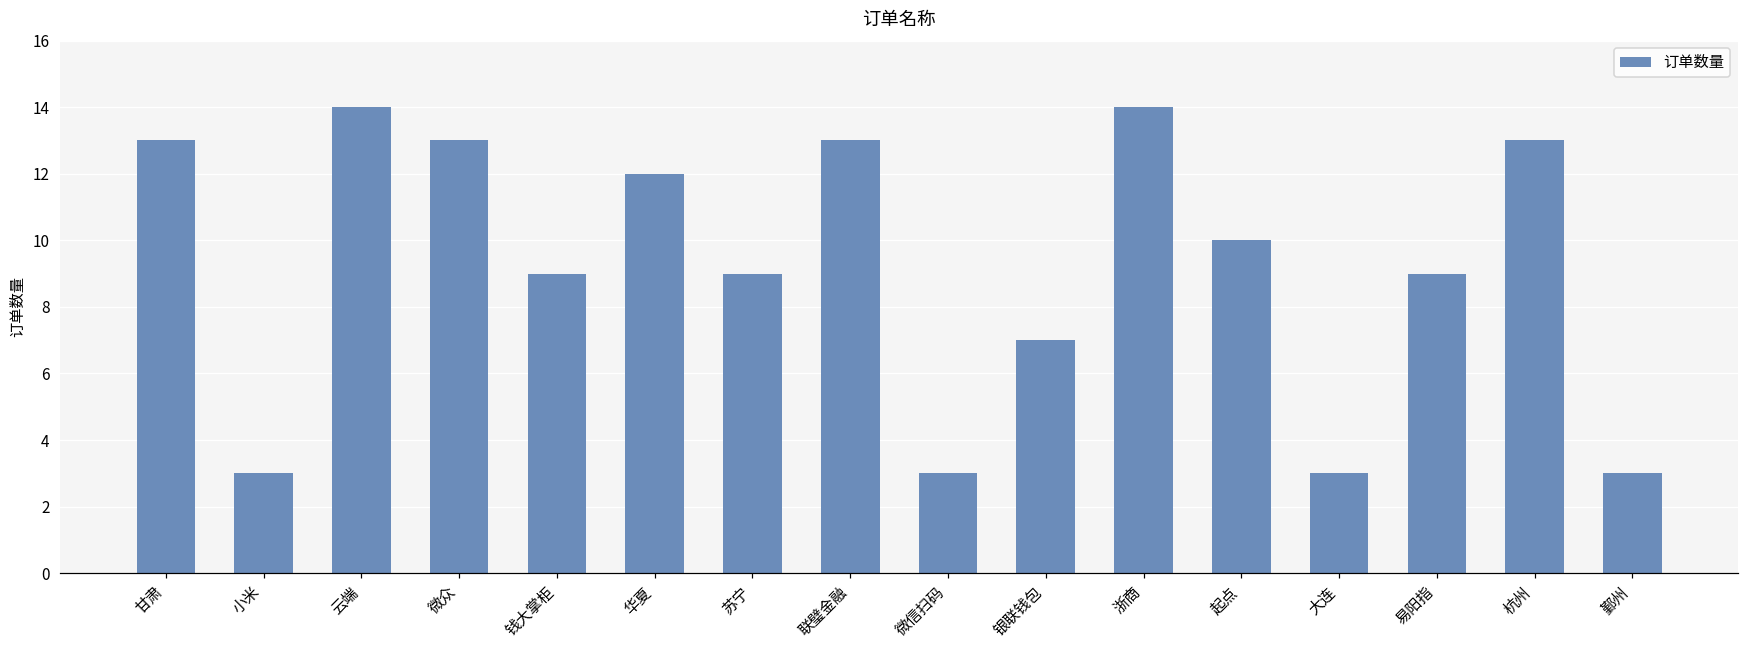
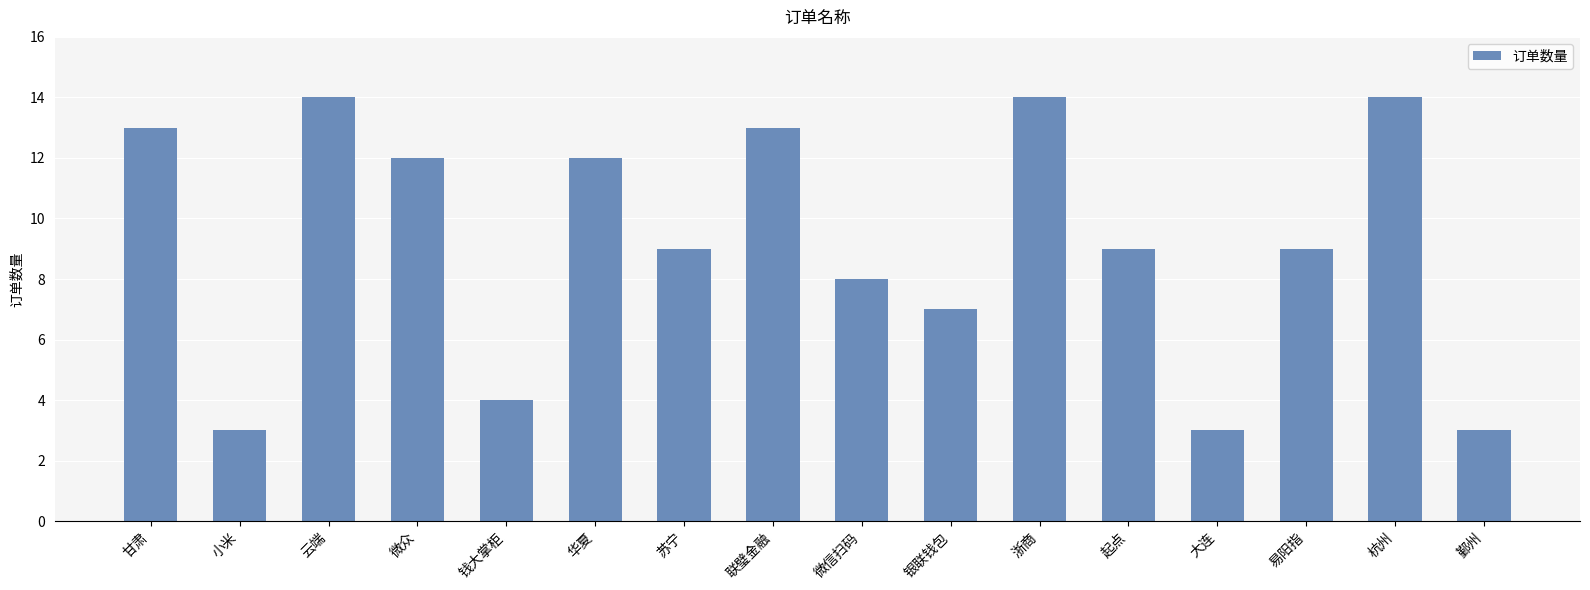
  {
    "甘肃": 13,
    "小米": 3,
    "云端": 14,
-   "微众": 13,
-   "钱大掌柜": 9,
+   "微众": 12,
+   "钱大掌柜": 4,
    "华夏": 12,
    "苏宁": 9,
    "联璧金融": 13,
-   "微信扫码": 3,
+   "微信扫码": 8,
    "银联钱包": 7,
    "浙商": 14,
-   "起点": 10,
+   "起点": 9,
    "大连": 3,
    "易阳指": 9,
-   "杭州": 13,
+   "杭州": 14,
    "鄞州": 3
  }
